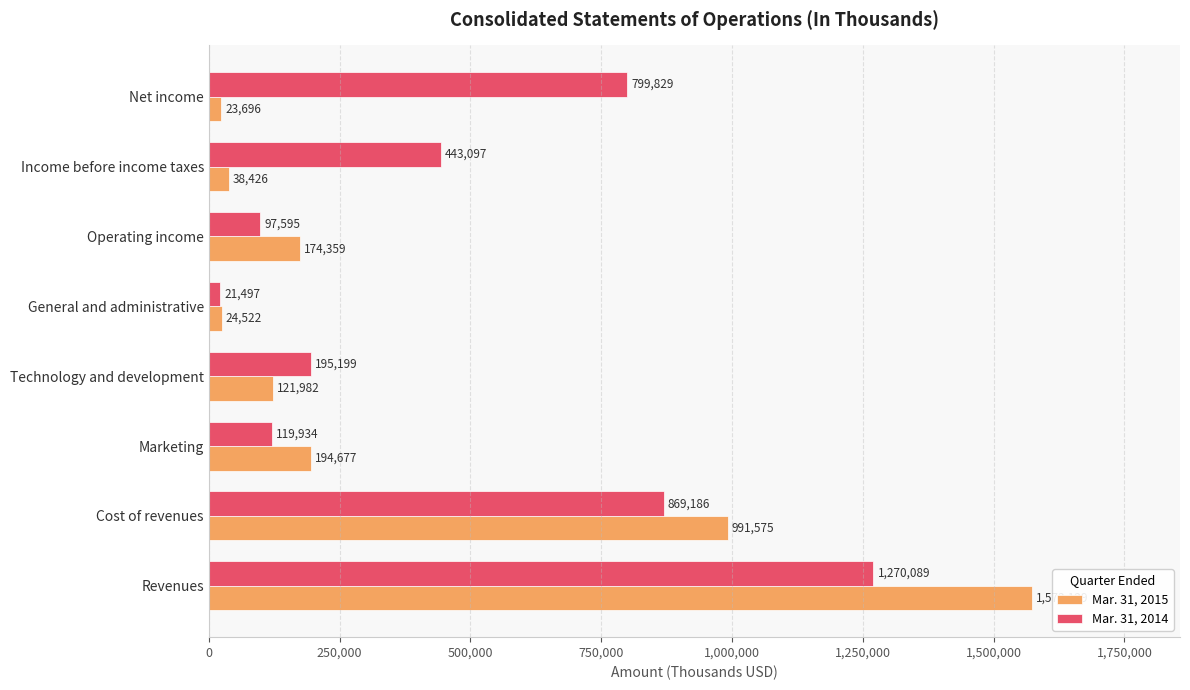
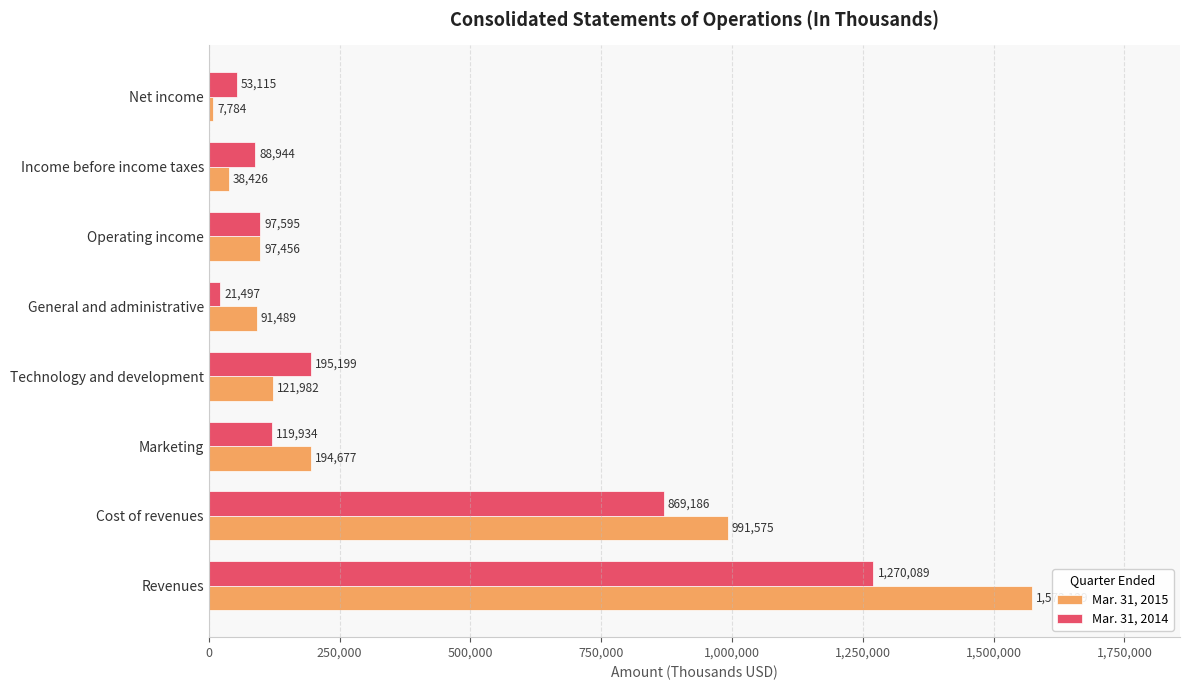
  {
    "Mar. 31, 2015": {
-     "Net income": "23,696",
+     "Net income": "7,784",
      "Income before income taxes": "38,426",
-     "Operating income": "174,359",
-     "General and administrative": "24,522",
+     "Operating income": "97,456",
+     "General and administrative": "91,489",
      "Technology and development": "121,982",
      "Marketing": "194,677",
      "Cost of revenues": "991,575"
    },
    "Mar. 31, 2014": {
-     "Net income": "799,829",
-     "Income before income taxes": "443,097",
+     "Net income": "53,115",
+     "Income before income taxes": "88,944",
      "Operating income": "97,595",
      "General and administrative": "21,497",
      "Technology and development": "195,199",
      "Marketing": "119,934",
      "Cost of revenues": "869,186",
      "Revenues": "1,270,089"
    }
  }
